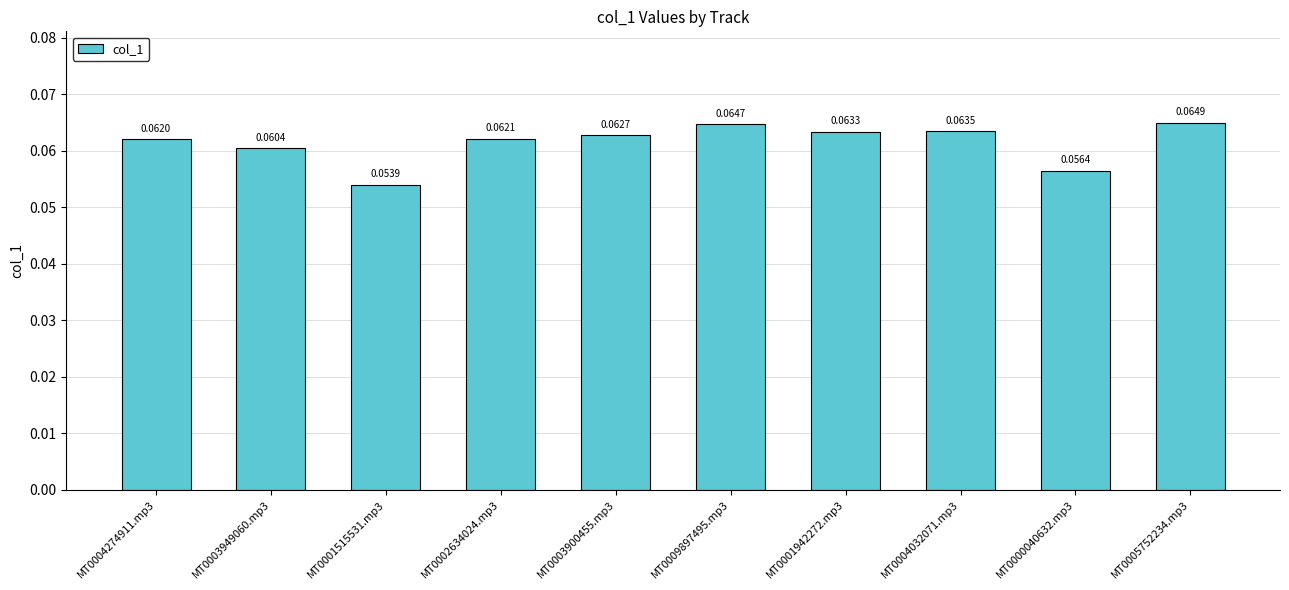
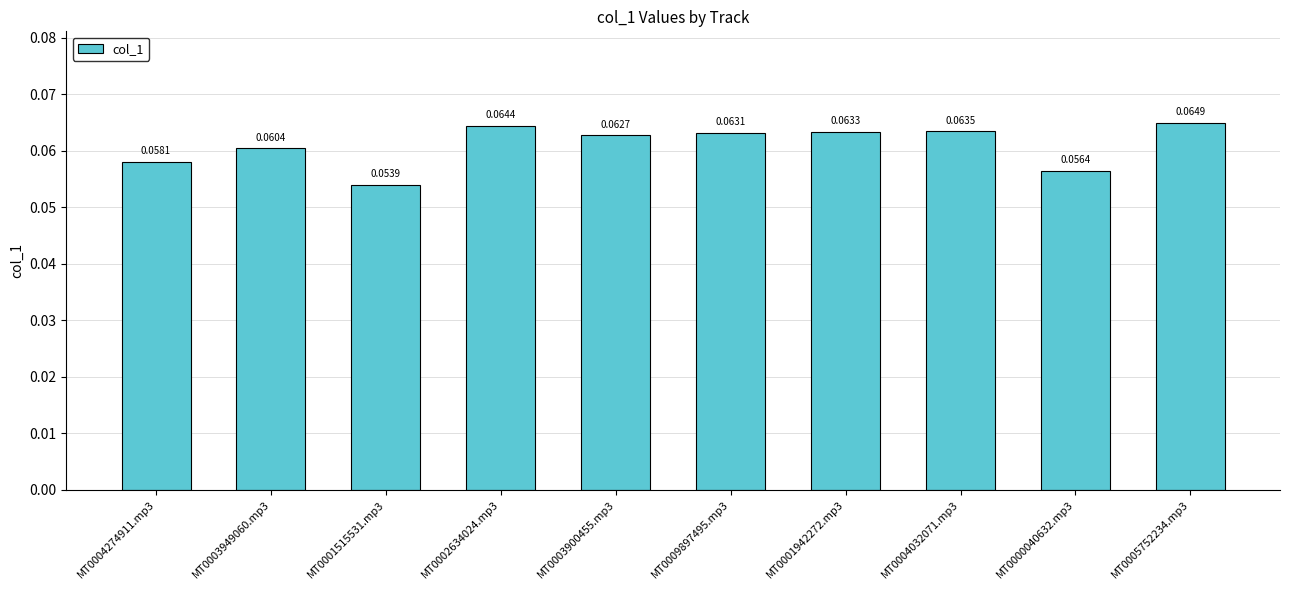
  {
-   "MT0004274911.mp3": 0.0620,
+   "MT0004274911.mp3": 0.0581,
    "MT0003949060.mp3": 0.0604,
    "MT0001515531.mp3": 0.0539,
-   "MT0002634024.mp3": 0.0621,
+   "MT0002634024.mp3": 0.0644,
    "MT0003900455.mp3": 0.0627,
-   "MT0009897495.mp3": 0.0647,
+   "MT0009897495.mp3": 0.0631,
    "MT0001942272.mp3": 0.0633,
    "MT0004032071.mp3": 0.0635,
    "MT0000040632.mp3": 0.0564,
    "MT0005752234.mp3": 0.0649
  }
